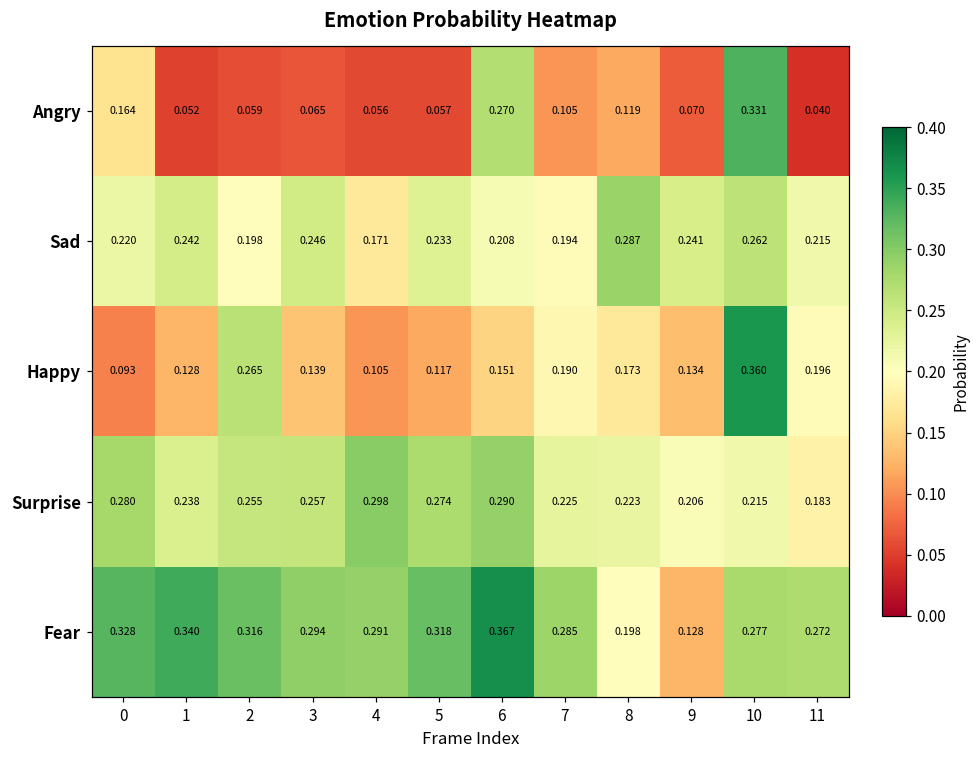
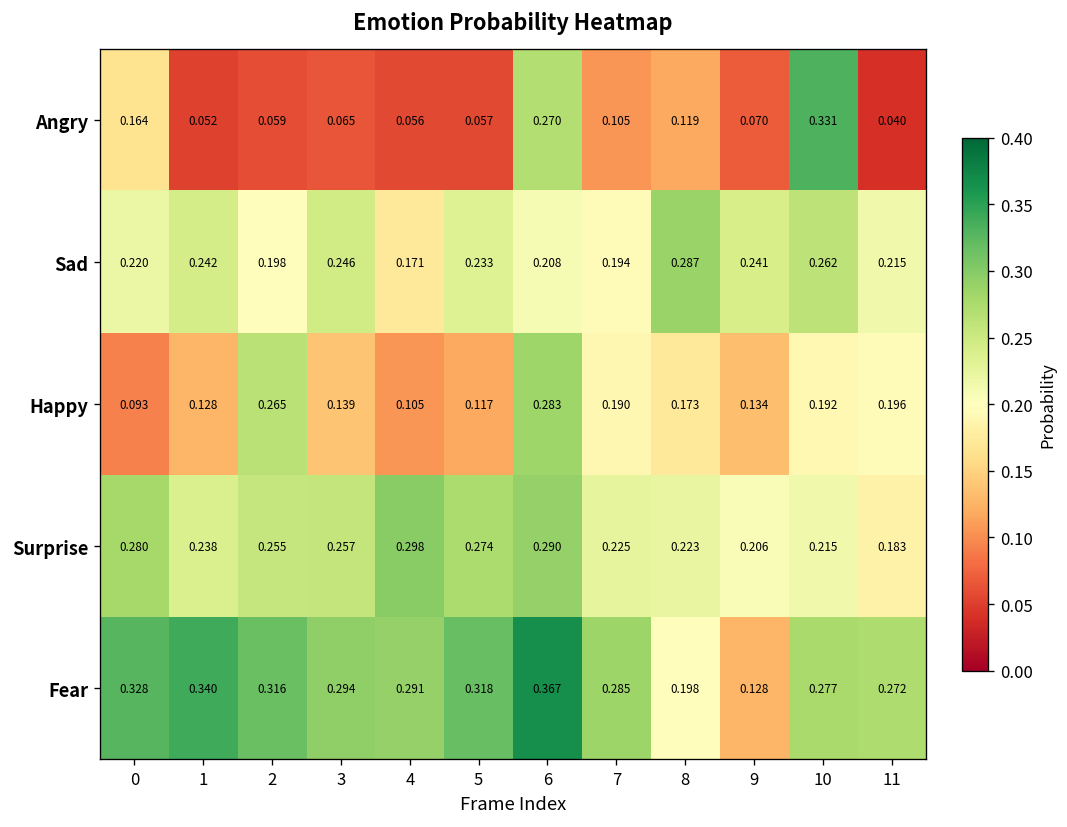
  {
    "Angry": {
      "0": 0.164,
      "1": 0.052,
      "2": 0.059,
      "3": 0.065,
      "4": 0.056,
      "5": 0.057,
      "6": 0.270,
      "7": 0.105,
      "8": 0.119,
      "9": 0.070,
      "10": 0.331,
      "11": 0.040
    },
    "Sad": {
      "0": 0.220,
      "1": 0.242,
      "2": 0.198,
      "3": 0.246,
      "4": 0.171,
      "5": 0.233,
      "6": 0.208,
      "7": 0.194,
      "8": 0.287,
      "9": 0.241,
      "10": 0.262,
      "11": 0.215
    },
    "Happy": {
      "0": 0.093,
      "1": 0.128,
      "2": 0.265,
      "3": 0.139,
      "4": 0.105,
      "5": 0.117,
-     "6": 0.151,
+     "6": 0.283,
      "7": 0.190,
      "8": 0.173,
      "9": 0.134,
-     "10": 0.360,
+     "10": 0.192,
      "11": 0.196
    },
    "Surprise": {
      "0": 0.280,
      "1": 0.238,
      "2": 0.255,
      "3": 0.257,
      "4": 0.298,
      "5": 0.274,
      "6": 0.290,
      "7": 0.225,
      "8": 0.223,
      "9": 0.206,
      "10": 0.215,
      "11": 0.183
    },
    "Fear": {
      "0": 0.328,
      "1": 0.340,
      "2": 0.316,
      "3": 0.294,
      "4": 0.291,
      "5": 0.318,
      "6": 0.367,
      "7": 0.285,
      "8": 0.198,
      "9": 0.128,
      "10": 0.277,
      "11": 0.272
    }
  }
